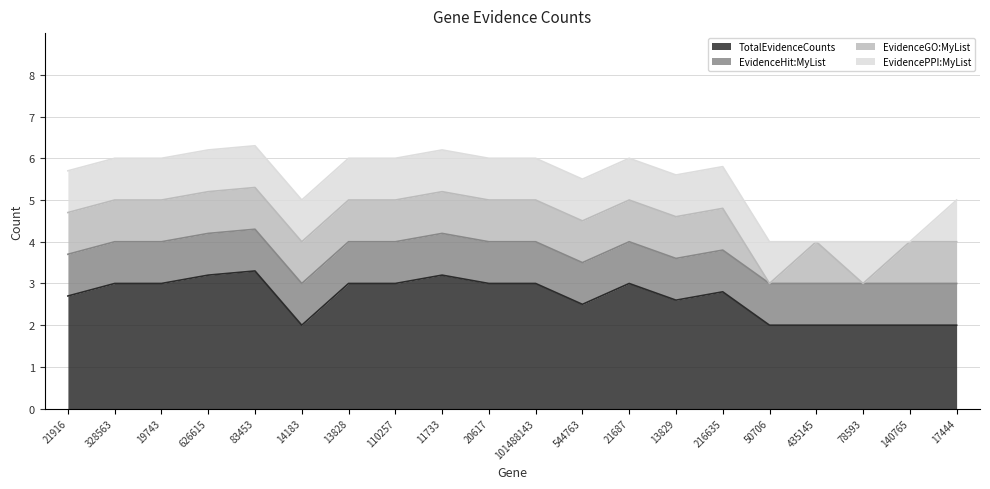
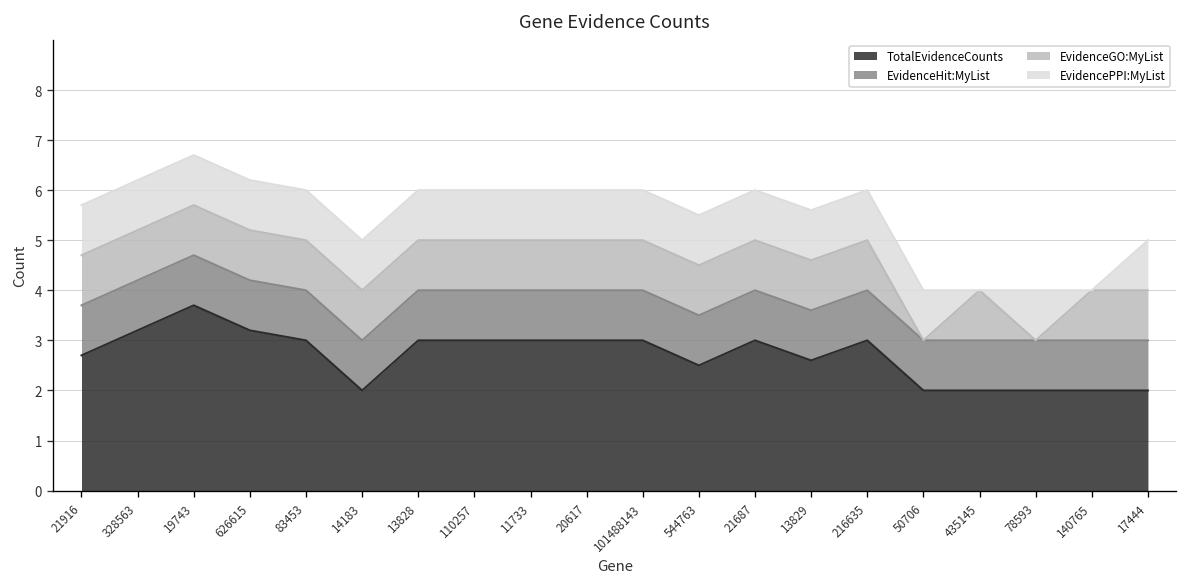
  {
    "TotalEvidenceCounts": {
      "21916": 2.7,
-     "328563": 3.0,
-     "19743": 3.0,
+     "328563": 3.2,
+     "19743": 3.7,
      "626615": 3.2,
-     "83453": 3.3,
+     "83453": 3.0,
      "14183": 2.0,
      "13828": 3.0,
      "110257": 3.0,
-     "11733": 3.2,
+     "11733": 3.0,
      "20617": 3.0,
      "101488143": 3.0,
      "544763": 2.5,
      "21687": 3.0,
      "13829": 2.6,
-     "216635": 2.8,
+     "216635": 3.0,
      "50706": 2.0,
      "435145": 2.0,
      "78593": 2.0,
      "140765": 2.0,
      "17444": 2.0
    },
    "EvidenceHit:MyList": {
      "21916": 1.0,
      "328563": 1.0,
      "19743": 1.0,
      "626615": 1.0,
      "83453": 1.0,
      "14183": 1.0,
      "13828": 1.0,
      "110257": 1.0,
      "11733": 1.0,
      "20617": 1.0,
      "101488143": 1.0,
      "544763": 1.0,
      "21687": 1.0,
      "13829": 1.0,
      "216635": 1.0,
      "435145": 1.0,
      "140765": 1.0,
      "17444": 1.0
    }
  }
